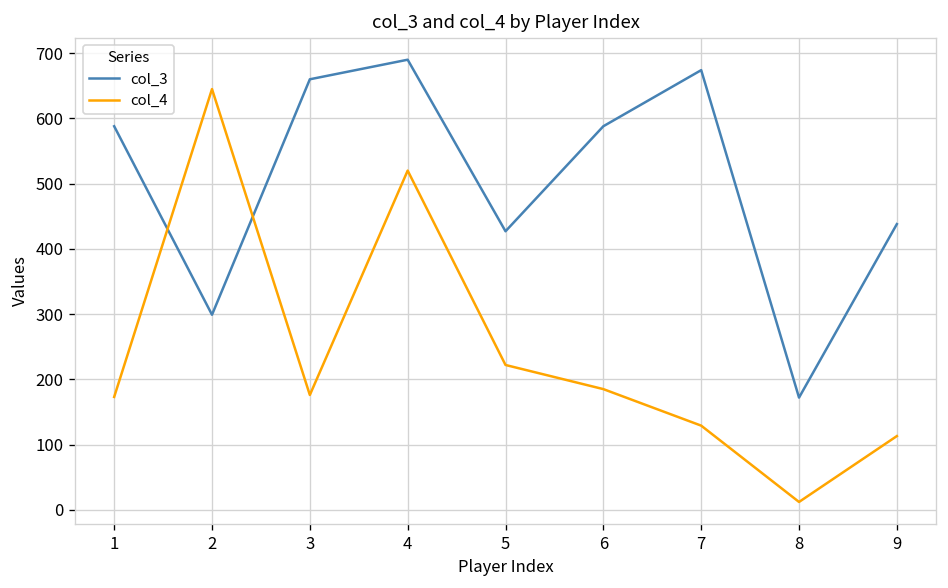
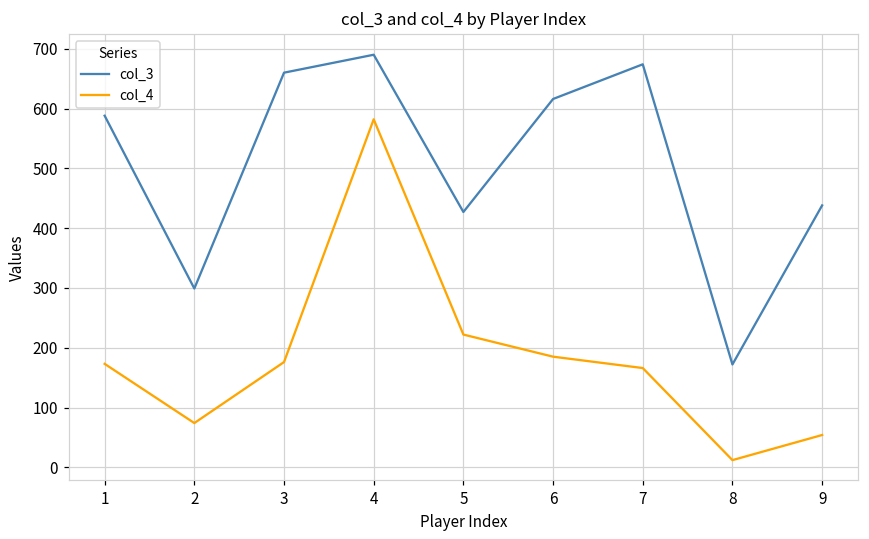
  {
    "col_3": {
      "1": 590,
      "2": 300,
      "3": 660,
      "4": 690,
      "5": 430,
-     "6": 590,
+     "6": 620,
      "7": 670,
      "8": 170,
      "9": 440
    },
    "col_4": {
      "1": 170,
-     "2": 650,
+     "2": 70,
      "3": 180,
-     "4": 520,
+     "4": 580,
      "5": 220,
      "6": 190,
-     "7": 130,
+     "7": 170,
      "8": 10,
-     "9": 110
+     "9": 50
    }
  }
